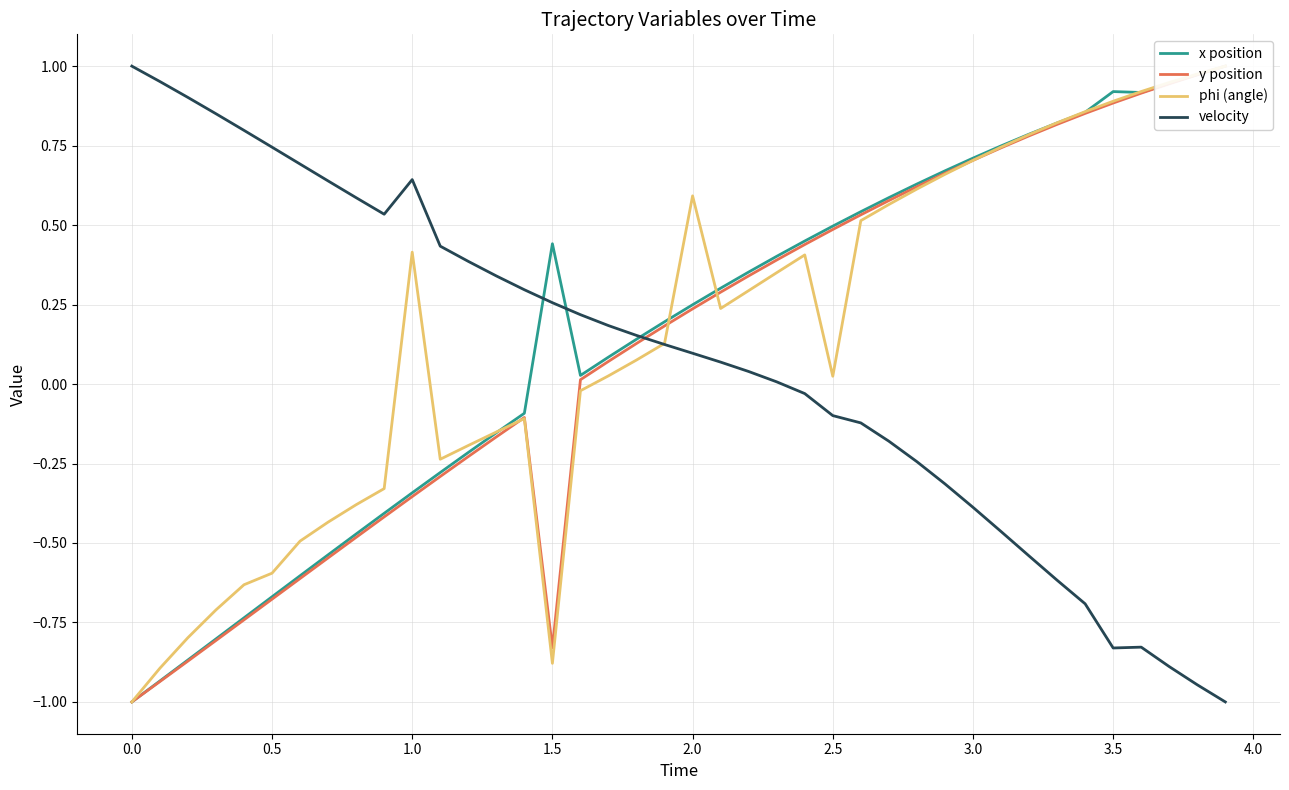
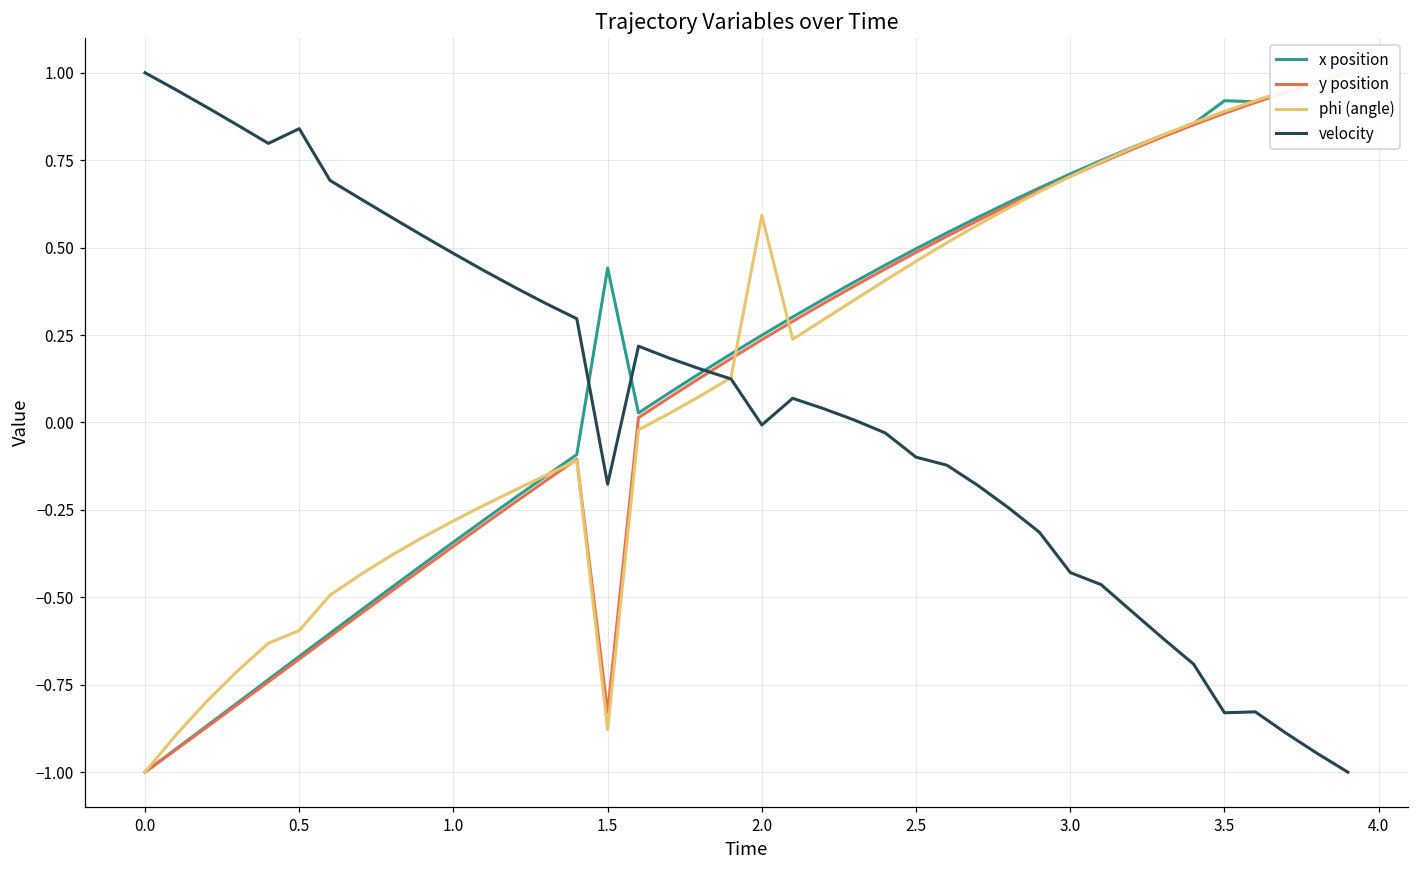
  {
    "x position": {
      "1.0": -0.34,
      "1.5": 0.44,
      "2.0": 0.25,
      "2.5": 0.50,
      "3.5": 0.92
    },
    "y position": {
      "1.0": -0.35,
      "1.5": -0.83,
      "2.0": 0.24,
      "2.5": 0.49
    },
    "phi (angle)": {
      "0.5": -0.60,
-     "1.0": 0.41,
+     "1.0": -0.28,
      "1.5": -0.88,
      "2.0": 0.59,
-     "2.5": 0.02
+     "2.5": 0.46
    },
    "velocity": {
      "0.0": 1.00,
-     "0.5": 0.75,
-     "1.0": 0.64,
-     "1.5": 0.26,
-     "2.0": 0.10,
+     "0.5": 0.84,
+     "1.0": 0.48,
+     "1.5": -0.18,
+     "2.0": -0.01,
      "2.5": -0.10,
-     "3.0": -0.39,
+     "3.0": -0.43,
      "3.5": -0.83
    }
  }
